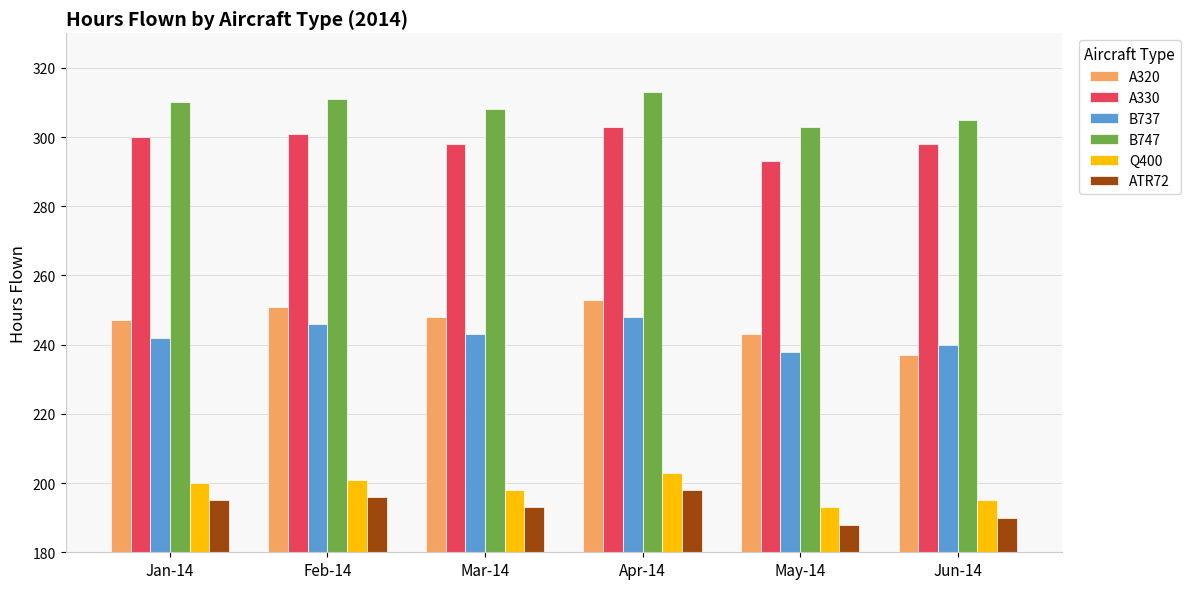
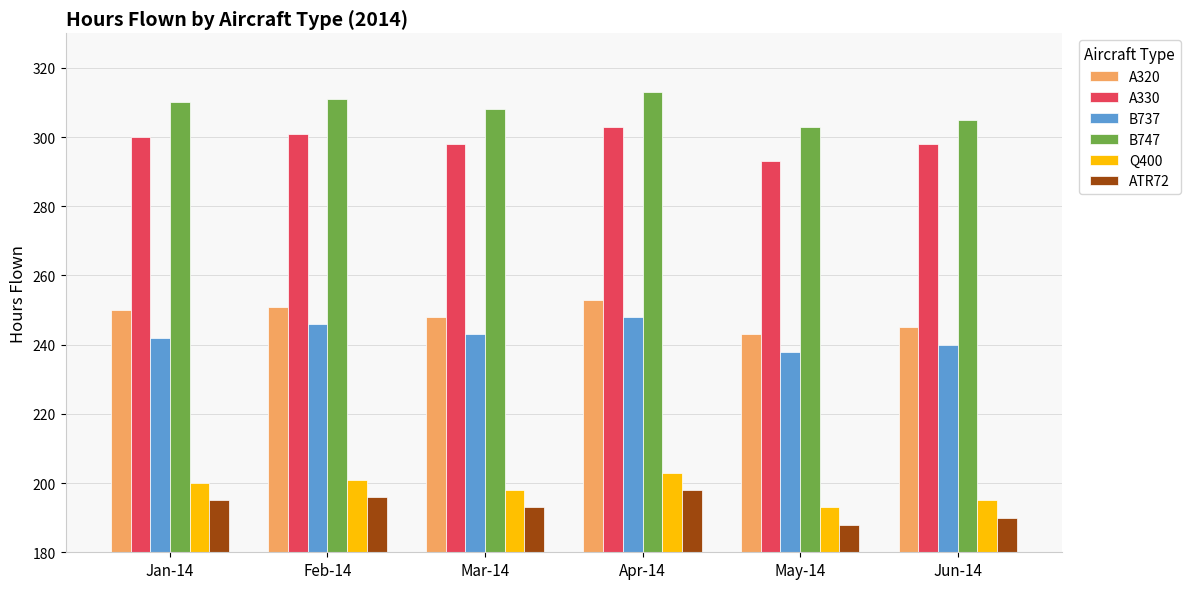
  {
    "A320": {
-     "Jan-14": 247,
+     "Jan-14": 250,
      "Feb-14": 251,
      "Mar-14": 248,
      "Apr-14": 253,
      "May-14": 243,
-     "Jun-14": 237
+     "Jun-14": 245
    },
    "A330": {
      "Jan-14": 300,
      "Feb-14": 301,
      "Mar-14": 298,
      "Apr-14": 303,
      "May-14": 293,
      "Jun-14": 298
    },
    "B737": {
      "Jan-14": 242,
      "Feb-14": 246,
      "Mar-14": 243,
      "Apr-14": 248,
      "May-14": 238,
      "Jun-14": 240
    },
    "B747": {
      "Jan-14": 310,
      "Feb-14": 311,
      "Mar-14": 308,
      "Apr-14": 313,
      "May-14": 303,
      "Jun-14": 305
    },
    "Q400": {
      "Jan-14": 200,
      "Feb-14": 201,
      "Mar-14": 198,
      "Apr-14": 203,
      "May-14": 193,
      "Jun-14": 195
    },
    "ATR72": {
      "Jan-14": 195,
      "Feb-14": 196,
      "Mar-14": 193,
      "Apr-14": 198,
      "May-14": 188,
      "Jun-14": 190
    }
  }
